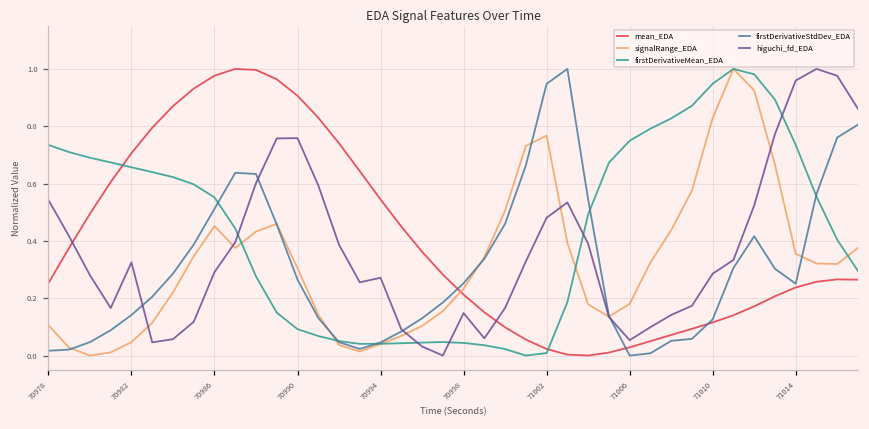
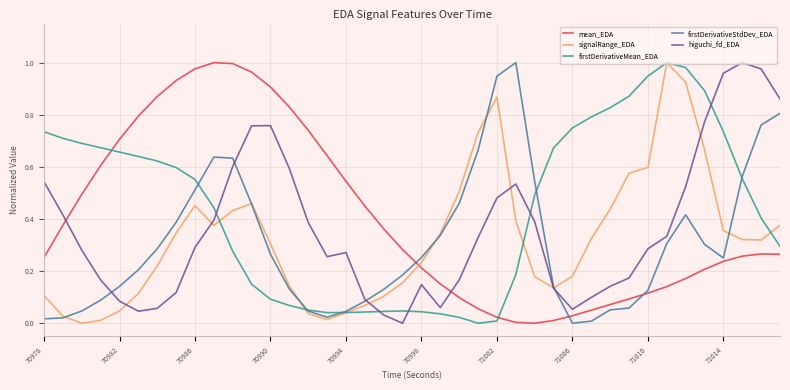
  {
    "mean_EDA": {
      "70978": 0.25,
      "70982": 0.71,
      "70986": 0.98,
      "70990": 0.91,
      "70994": 0.54,
      "70998": 0.21,
      "71002": 0.02,
      "71006": 0.03,
      "71010": 0.12,
      "71014": 0.24
    },
    "signalRange_EDA": {
      "70978": 0.11,
      "70982": 0.05,
      "70986": 0.45,
      "70990": 0.30,
      "70998": 0.23,
-     "71002": 0.77,
+     "71002": 0.87,
      "71006": 0.18,
-     "71010": 0.83,
+     "71010": 0.60,
      "71014": 0.36
    },
    "higuchi_fd_EDA": {
      "70978": 0.54,
-     "70982": 0.33,
+     "70982": 0.08,
      "70986": 0.29,
      "70990": 0.76,
      "70994": 0.27,
      "70998": 0.15,
      "71002": 0.48,
      "71006": 0.05,
      "71010": 0.29,
      "71014": 0.96
    }
  }
